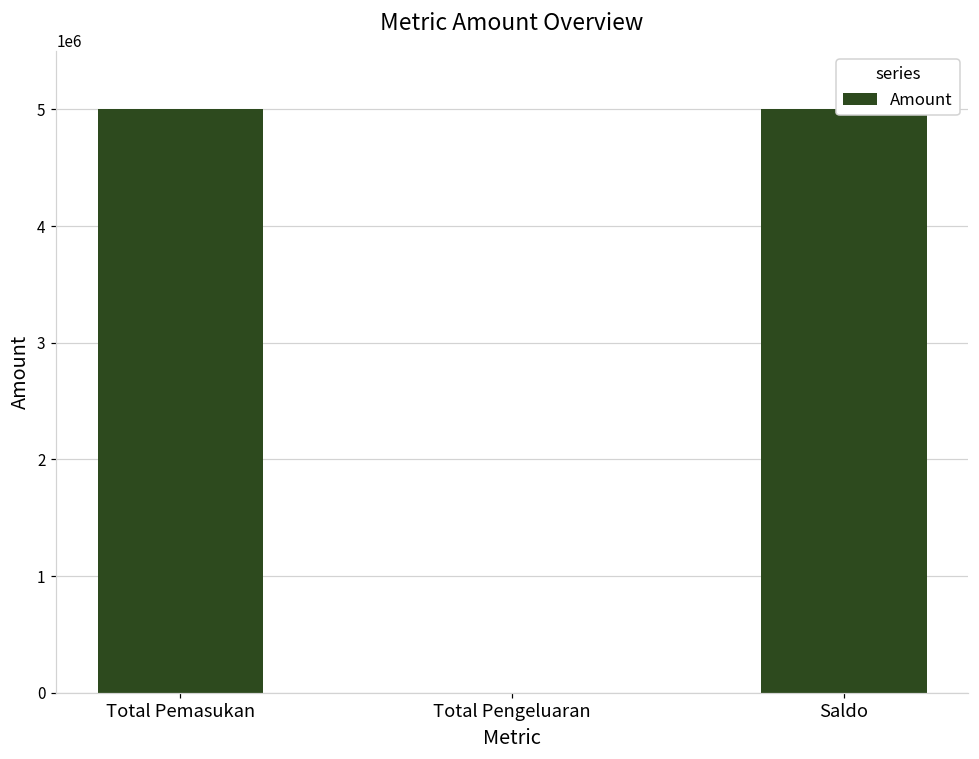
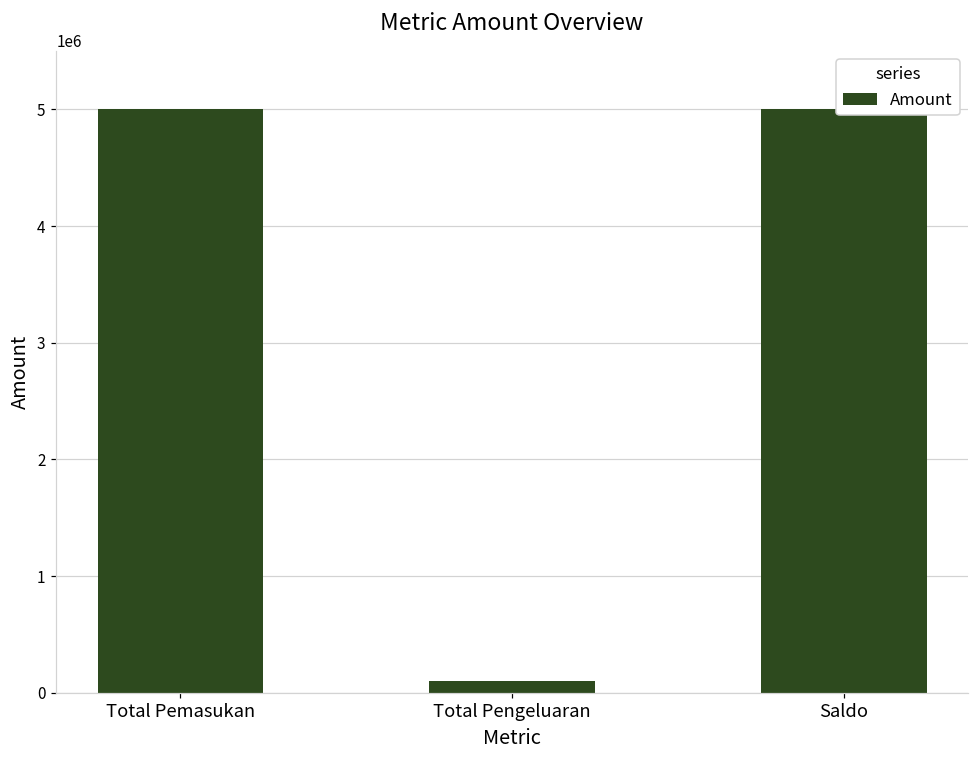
  {
    "Total Pemasukan": 5000000,
-   "Total Pengeluaran": 0
+   "Total Pengeluaran": 100000
  }
